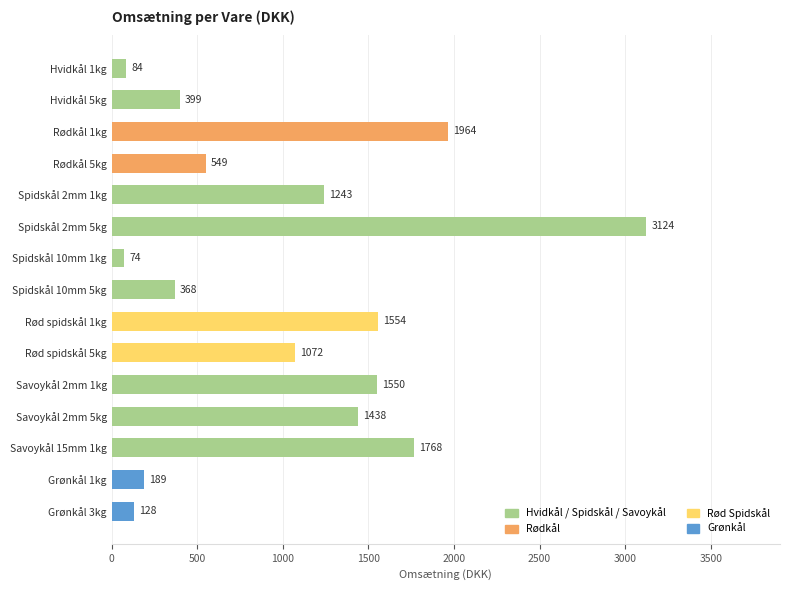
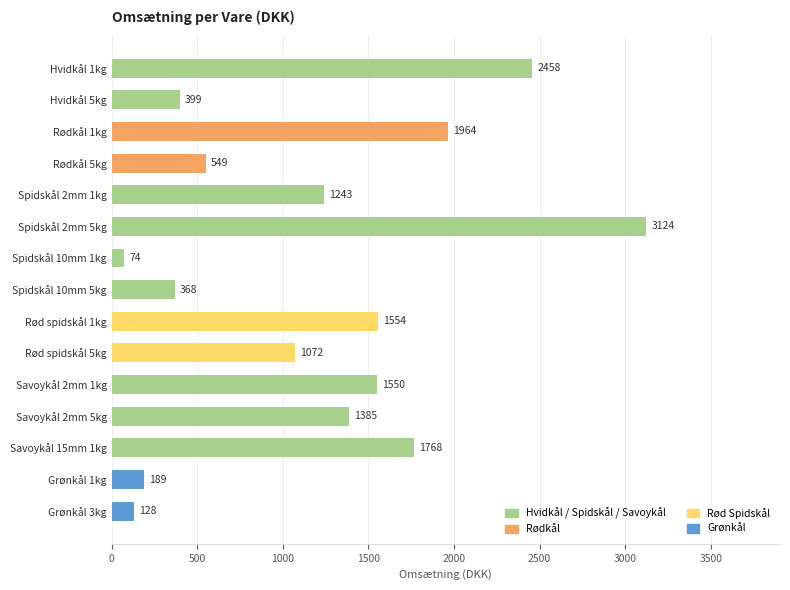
  {
-   "Hvidkål 1kg": 84,
+   "Hvidkål 1kg": 2458,
    "Hvidkål 5kg": 399,
    "Rødkål 1kg": 1964,
    "Rødkål 5kg": 549,
    "Spidskål 2mm 1kg": 1243,
    "Spidskål 2mm 5kg": 3124,
    "Spidskål 10mm 1kg": 74,
    "Spidskål 10mm 5kg": 368,
    "Rød spidskål 1kg": 1554,
    "Rød spidskål 5kg": 1072,
    "Savoykål 2mm 1kg": 1550,
-   "Savoykål 2mm 5kg": 1438,
+   "Savoykål 2mm 5kg": 1385,
    "Savoykål 15mm 1kg": 1768,
    "Grønkål 1kg": 189,
    "Grønkål 3kg": 128
  }
